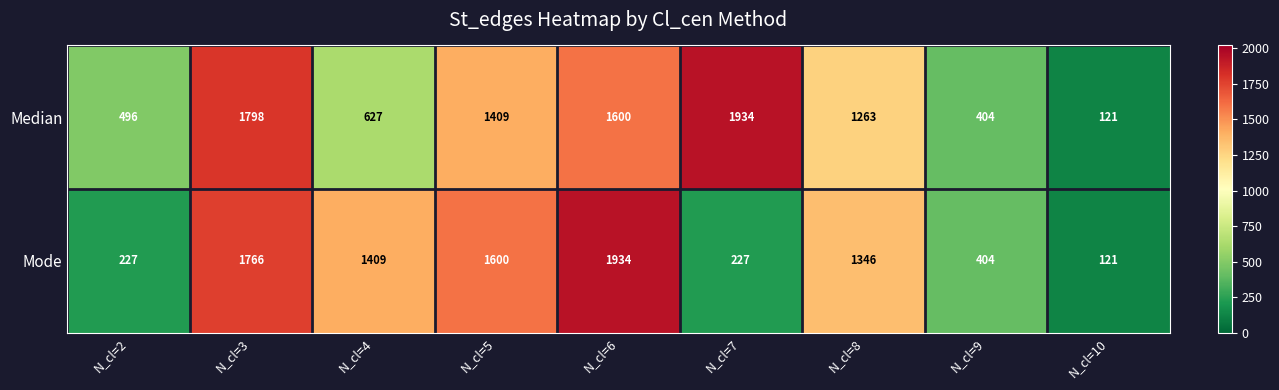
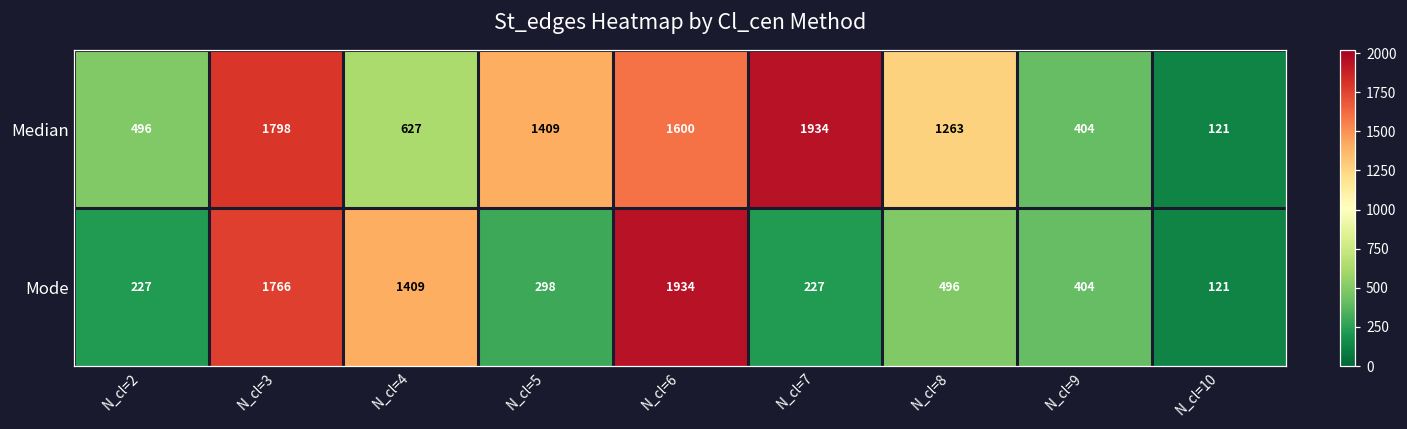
  {
    "Median": {
      "N_cl=2": 496,
      "N_cl=3": 1798,
      "N_cl=4": 627,
      "N_cl=5": 1409,
      "N_cl=6": 1600,
      "N_cl=7": 1934,
      "N_cl=8": 1263,
      "N_cl=9": 404,
      "N_cl=10": 121
    },
    "Mode": {
      "N_cl=2": 227,
      "N_cl=3": 1766,
      "N_cl=4": 1409,
-     "N_cl=5": 1600,
+     "N_cl=5": 298,
      "N_cl=6": 1934,
      "N_cl=7": 227,
-     "N_cl=8": 1346,
+     "N_cl=8": 496,
      "N_cl=9": 404,
      "N_cl=10": 121
    }
  }
